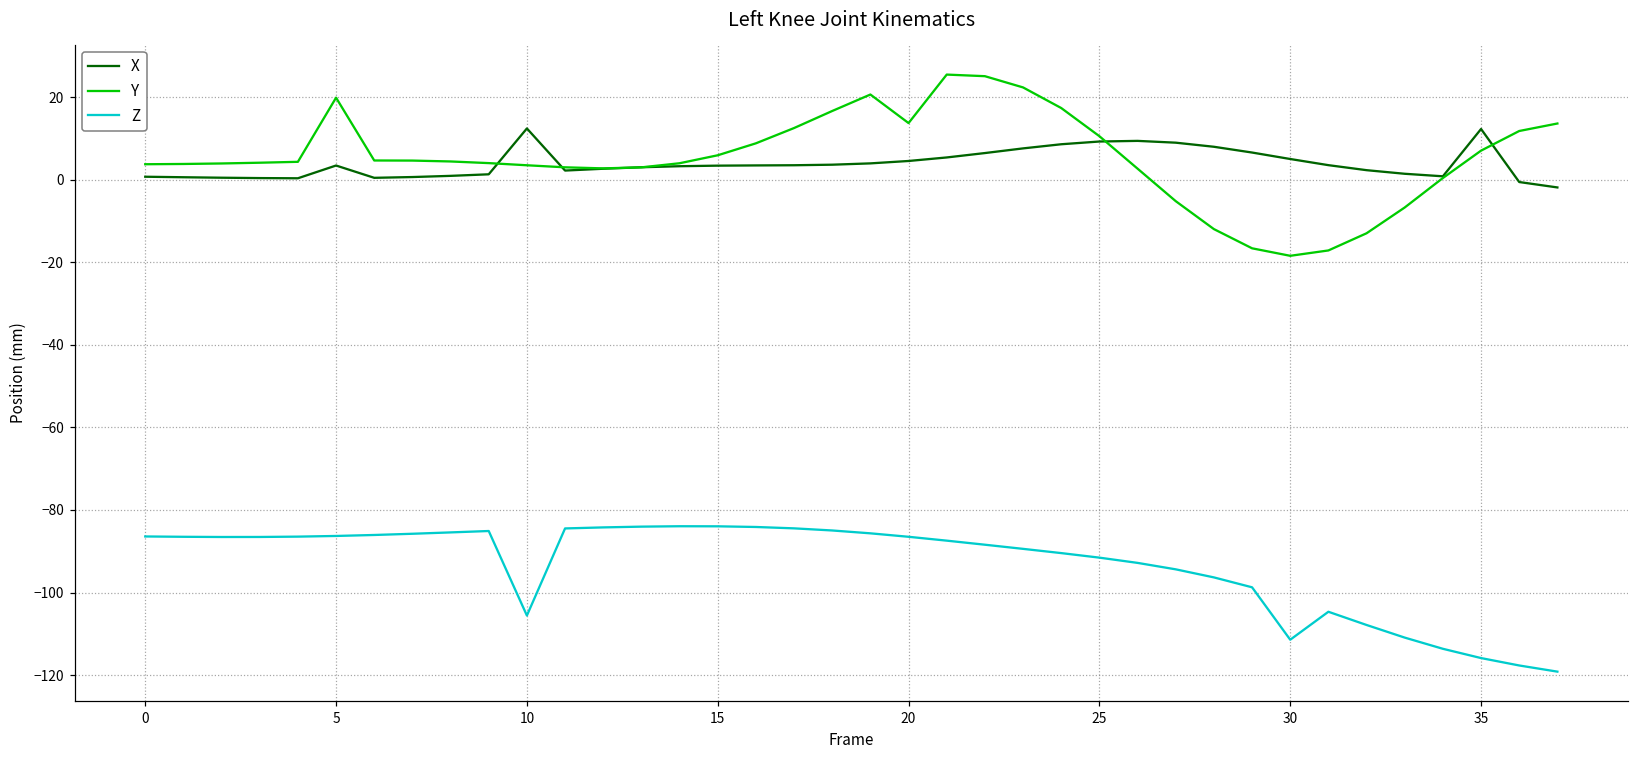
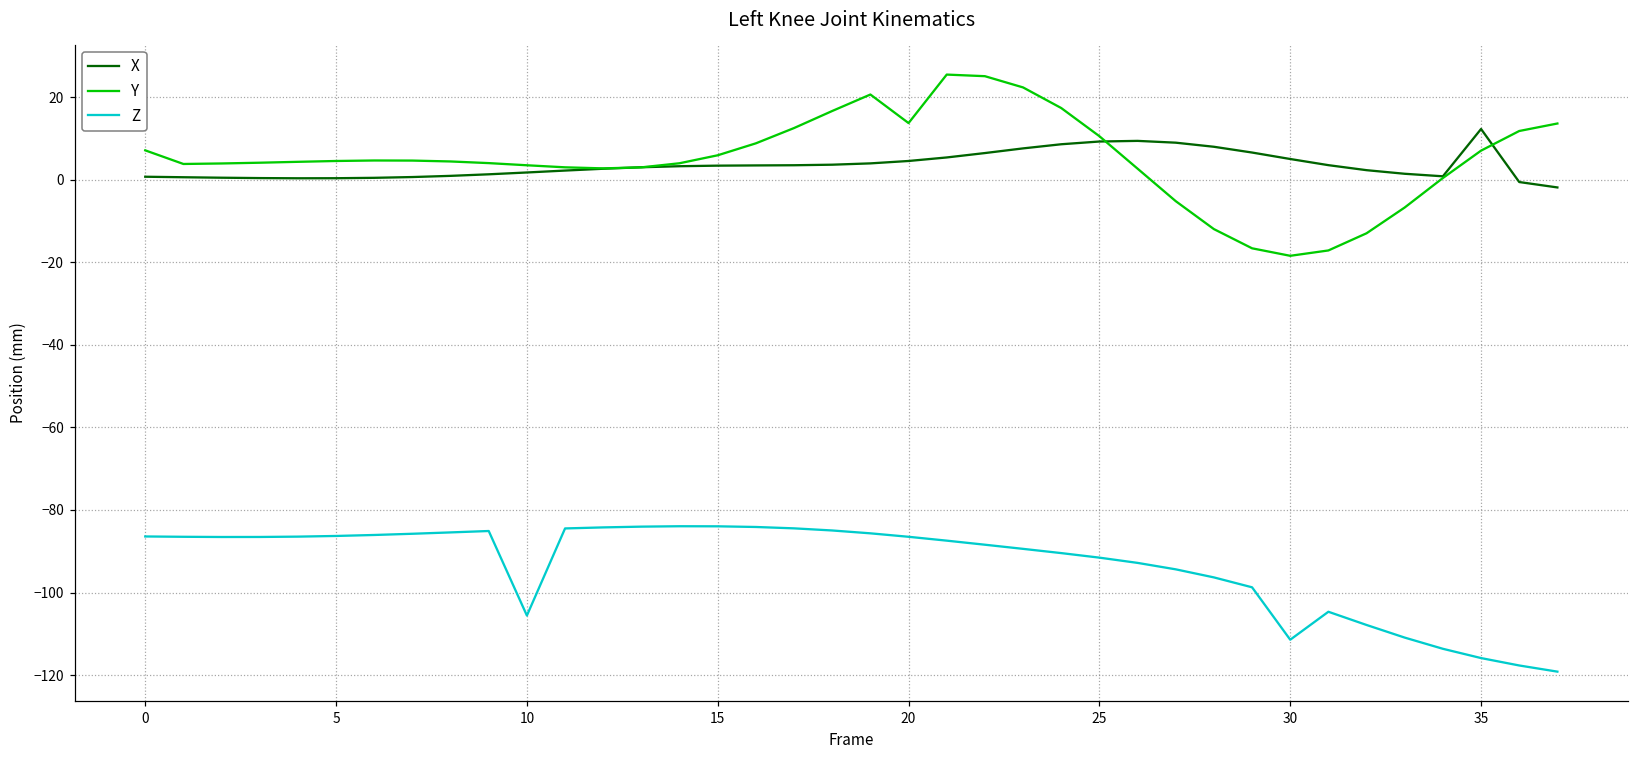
  {
    "X": {
      "0": 1,
-     "5": 3,
-     "10": 12,
+     "5": 0,
+     "10": 2,
      "15": 3,
      "20": 5,
      "25": 9,
      "30": 5,
      "35": 12
    },
    "Y": {
-     "0": 4,
-     "5": 20,
+     "0": 7,
+     "5": 5,
      "10": 4,
      "15": 6,
      "20": 14,
      "25": 11,
      "30": -18,
      "35": 7
    },
    "Z": {
      "0": -86,
      "5": -86,
      "10": -106,
      "15": -84,
      "20": -87,
      "25": -92,
      "30": -111,
      "35": -116
    }
  }
